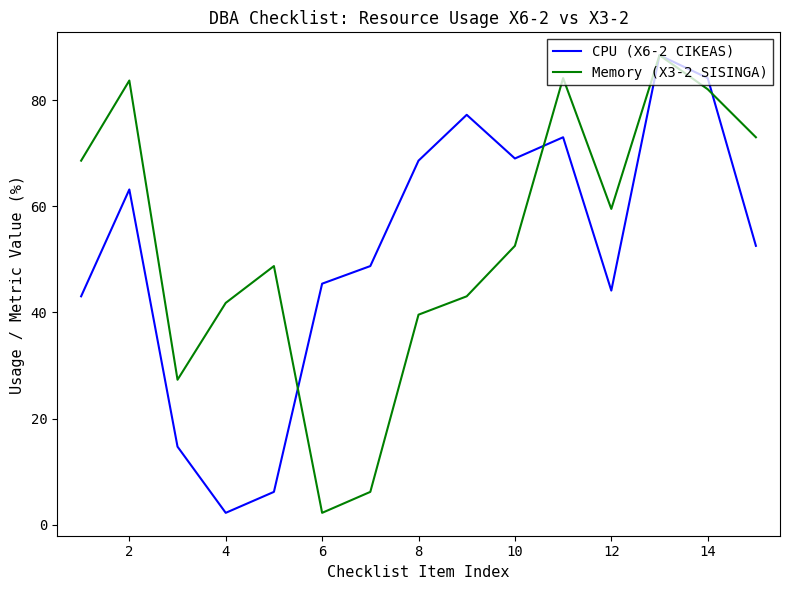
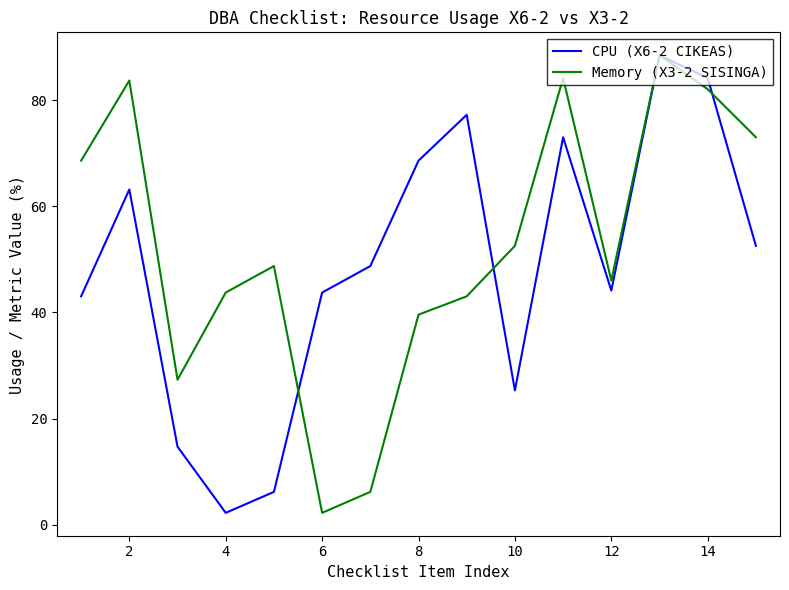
  {
    "CPU (X6-2 CIKEAS)": {
      "2": 63,
      "4": 2,
-     "6": 45,
+     "6": 44,
      "8": 69,
-     "10": 69,
+     "10": 25,
      "12": 44
    },
    "Memory (X3-2 SISINGA)": {
      "2": 84,
-     "4": 42,
+     "4": 44,
      "6": 2,
      "8": 40,
      "10": 53,
-     "12": 60,
+     "12": 46,
      "14": 82
    }
  }
